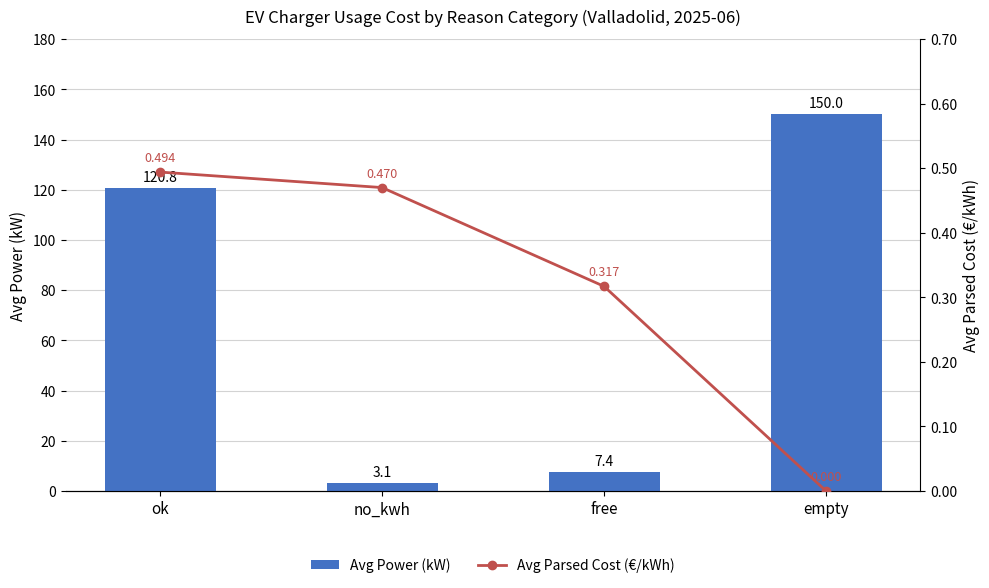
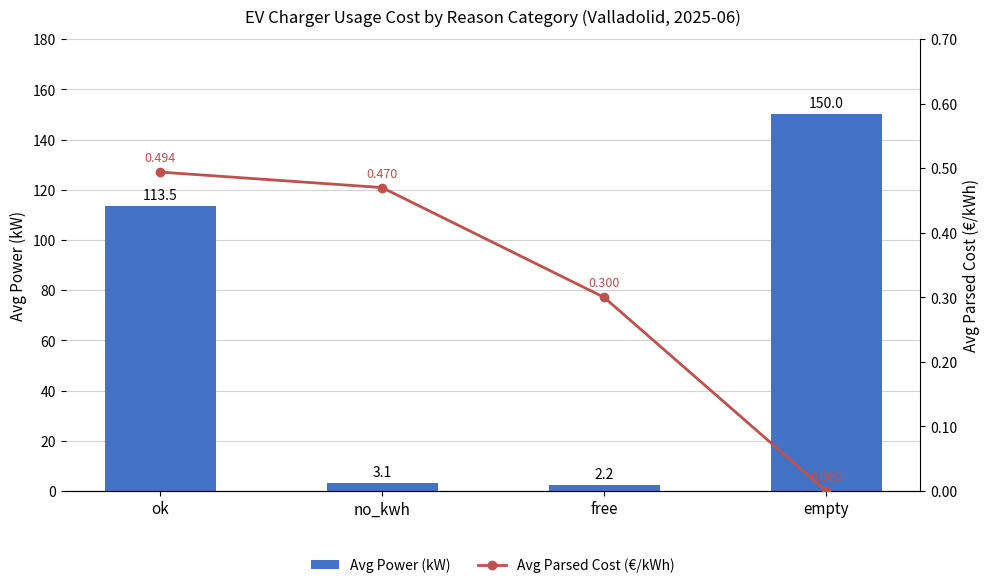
  {
    "Avg Power (kW)": {
-     "ok": 120.8,
+     "ok": 113.5,
      "no_kwh": 3.1,
-     "free": 7.4,
+     "free": 2.2,
      "empty": 150.0
    },
    "Avg Parsed Cost (€/kWh)": {
      "ok": 0.494,
      "no_kwh": 0.470,
-     "free": 0.317,
+     "free": 0.300,
      "empty": 0.000
    }
  }
